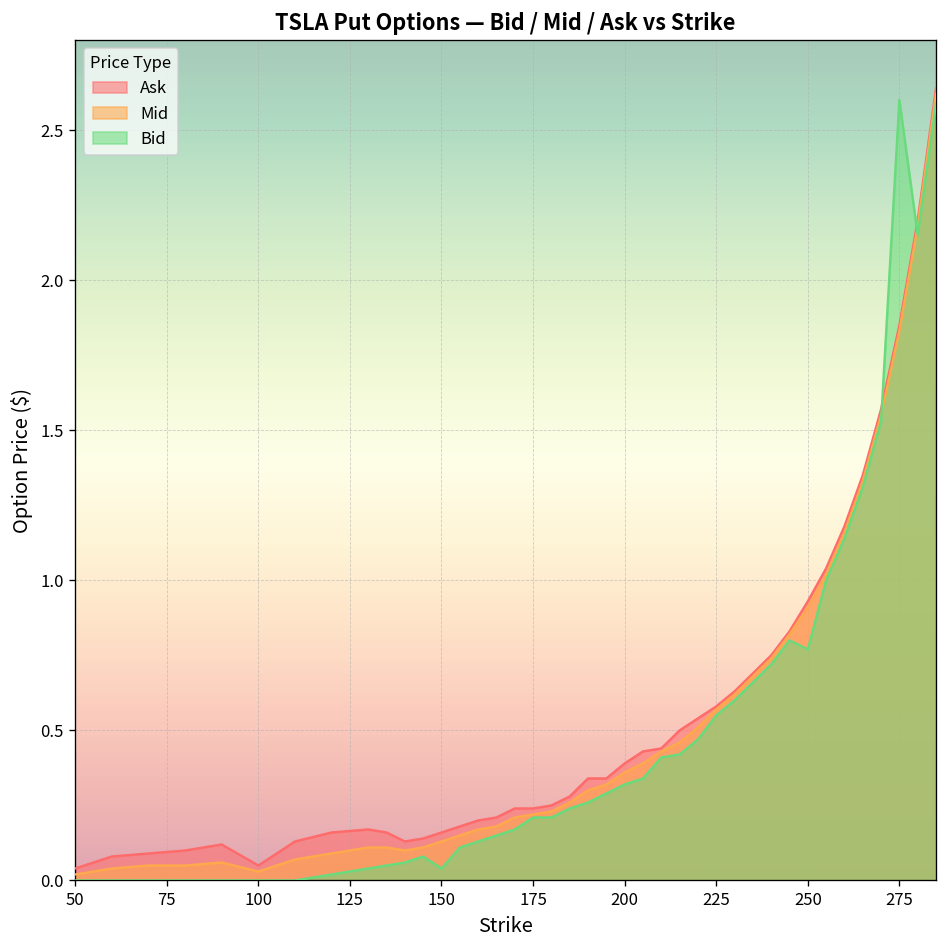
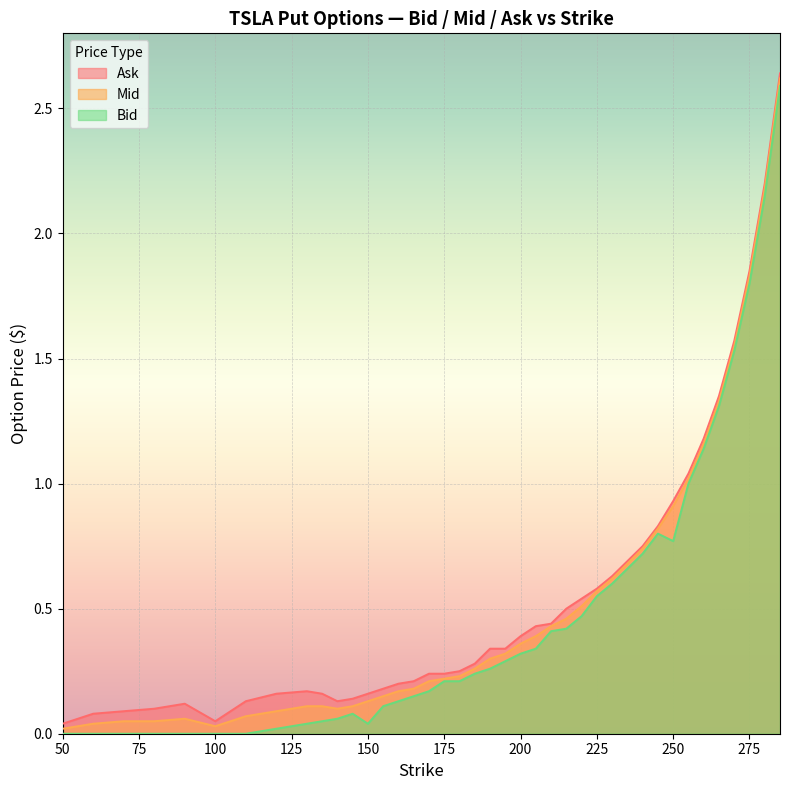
  {
    "Bid": {
      "50": 0.0,
      "100": 0.0,
      "150": 0.04,
      "200": 0.32,
      "225": 0.55,
      "250": 0.77,
-     "275": 2.6
+     "275": 1.8
    }
  }
